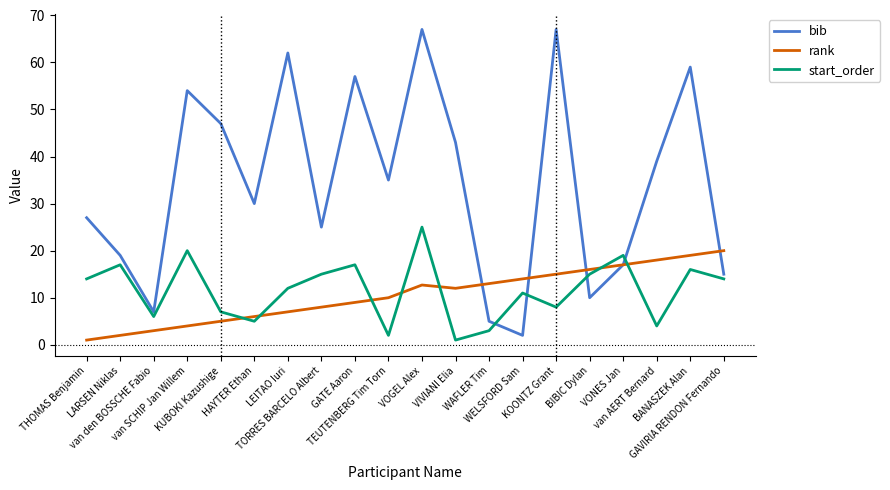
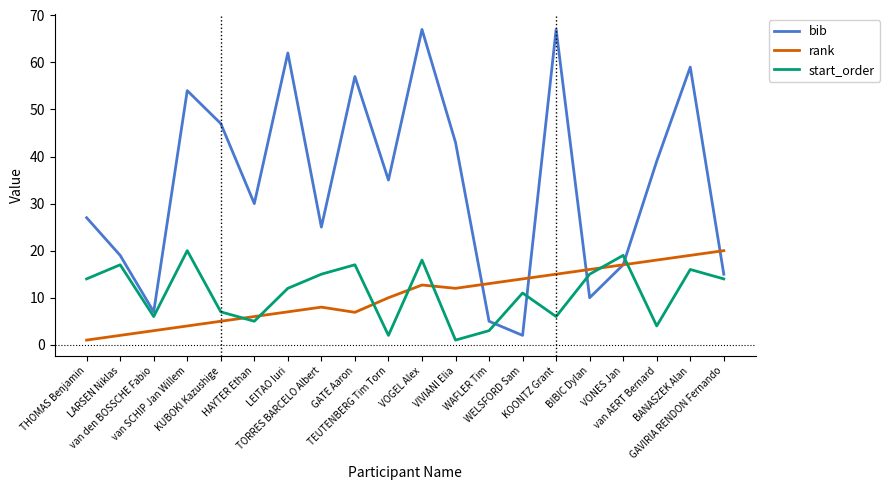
  {
    "bib": {
      "THOMAS Benjamin": 27,
      "LARSEN Niklas": 19,
      "van den BOSSCHE Fabio": 7,
      "van SCHIP Jan Willem": 54,
      "KUBOKI Kazushige": 47,
      "HAYTER Ethan": 30,
      "LEITAO Iuri": 62,
      "TORRES BARCELO Albert": 25,
      "GATE Aaron": 57,
      "TEUTENBERG Tim Torn": 35,
      "VOGEL Alex": 67,
      "VIVIANI Elia": 43,
      "WAFLER Tim": 5,
      "WELSFORD Sam": 2,
      "KOONTZ Grant": 67,
      "BIBIC Dylan": 10,
      "van AERT Bernard": 39,
      "BANASZEK Alan": 59,
      "GAVIRIA RENDON Fernando": 15
    },
    "rank": {
      "THOMAS Benjamin": 1,
      "LARSEN Niklas": 2,
      "van den BOSSCHE Fabio": 3,
      "van SCHIP Jan Willem": 4,
      "KUBOKI Kazushige": 5,
      "HAYTER Ethan": 6,
      "LEITAO Iuri": 7,
      "TORRES BARCELO Albert": 8,
-     "GATE Aaron": 9,
+     "GATE Aaron": 7,
      "TEUTENBERG Tim Torn": 10,
      "VOGEL Alex": 13,
      "VIVIANI Elia": 12,
      "WAFLER Tim": 13,
      "WELSFORD Sam": 14,
      "KOONTZ Grant": 15,
      "BIBIC Dylan": 16,
      "van AERT Bernard": 18,
      "BANASZEK Alan": 19,
      "GAVIRIA RENDON Fernando": 20
    },
    "start_order": {
      "THOMAS Benjamin": 14,
      "LARSEN Niklas": 17,
      "van den BOSSCHE Fabio": 6,
      "van SCHIP Jan Willem": 20,
      "KUBOKI Kazushige": 7,
      "HAYTER Ethan": 5,
      "LEITAO Iuri": 12,
      "TORRES BARCELO Albert": 15,
      "GATE Aaron": 17,
      "TEUTENBERG Tim Torn": 2,
-     "VOGEL Alex": 25,
+     "VOGEL Alex": 18,
      "VIVIANI Elia": 1,
      "WAFLER Tim": 3,
      "WELSFORD Sam": 11,
-     "KOONTZ Grant": 8,
+     "KOONTZ Grant": 6,
      "BIBIC Dylan": 15,
      "VONES Jan": 19,
      "van AERT Bernard": 4,
      "BANASZEK Alan": 16,
      "GAVIRIA RENDON Fernando": 14
    }
  }
